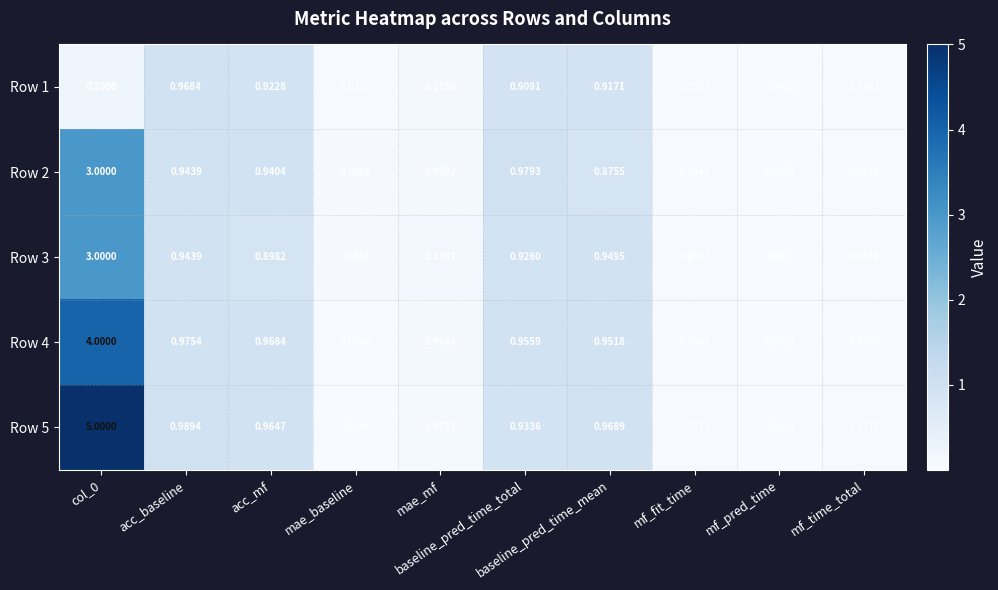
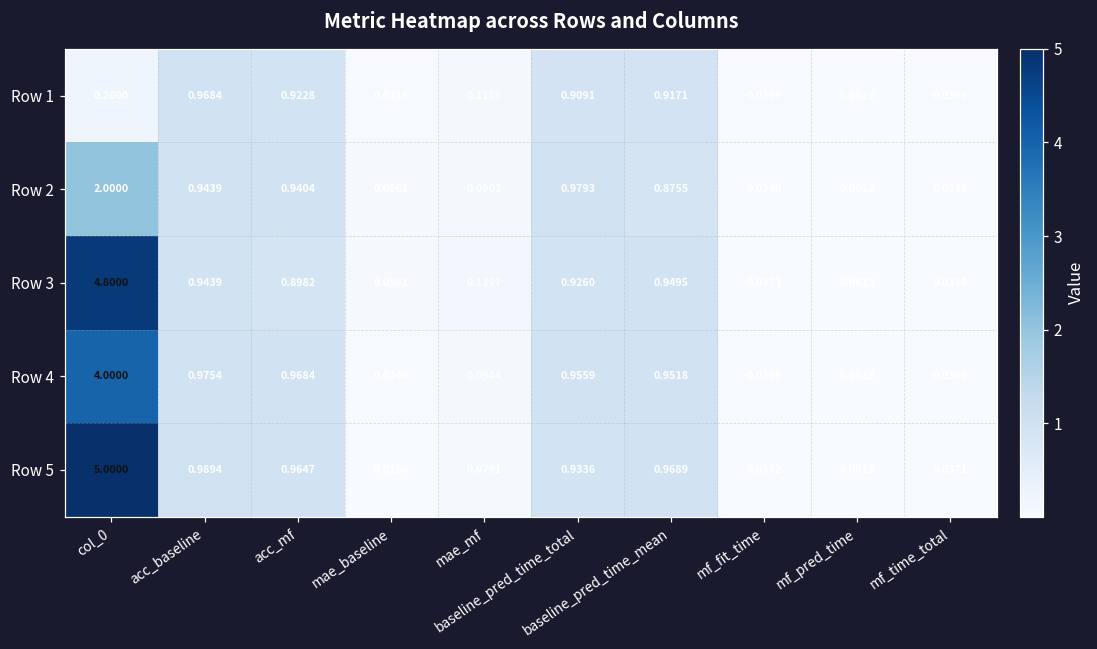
  {
    "Row 2": {
-     "col_0": 3.0000
+     "col_0": 2.0000
    },
    "Row 3": {
-     "col_0": 3.0000
+     "col_0": 4.8000
    },
    "Row 4": {
      "col_0": 4.0000
    },
    "Row 5": {
      "col_0": 5.0000
    }
  }
